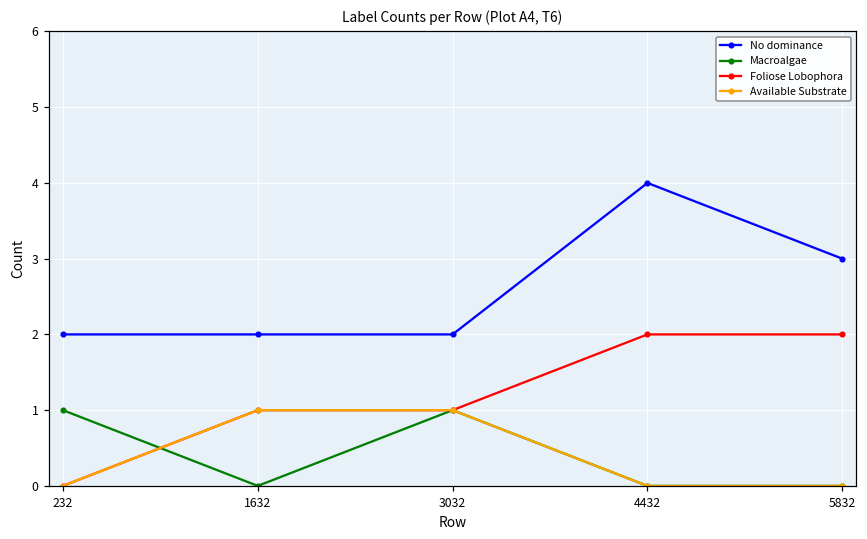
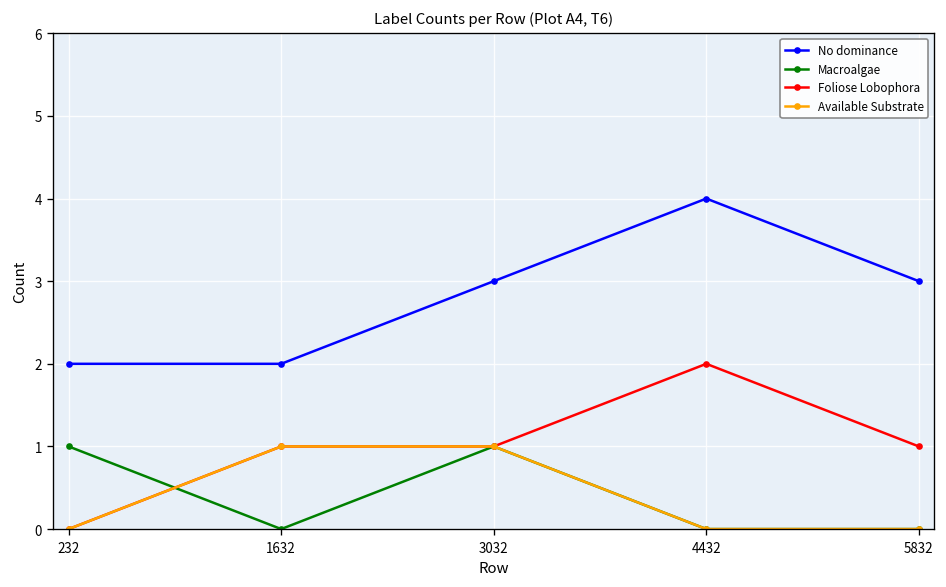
  {
    "No dominance": {
      "232": 2,
      "1632": 2,
-     "3032": 2,
+     "3032": 3,
      "4432": 4,
      "5832": 3
    },
    "Macroalgae": {
      "232": 1,
      "1632": 0
    },
    "Foliose Lobophora": {
      "4432": 2,
-     "5832": 2
+     "5832": 1
    }
  }
